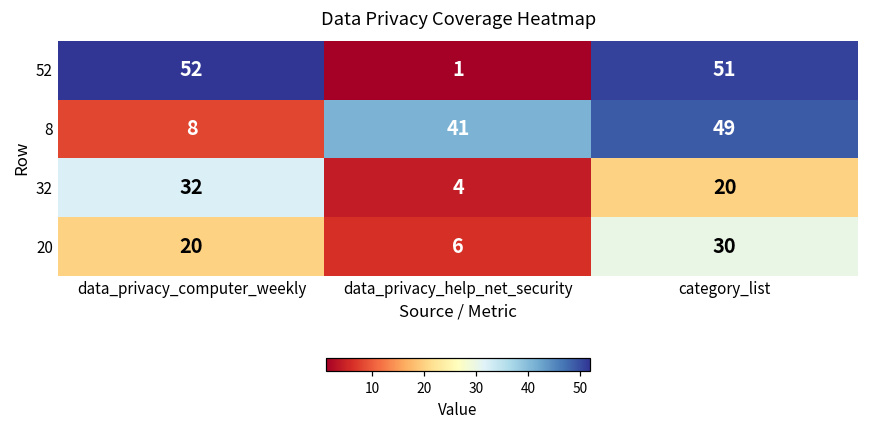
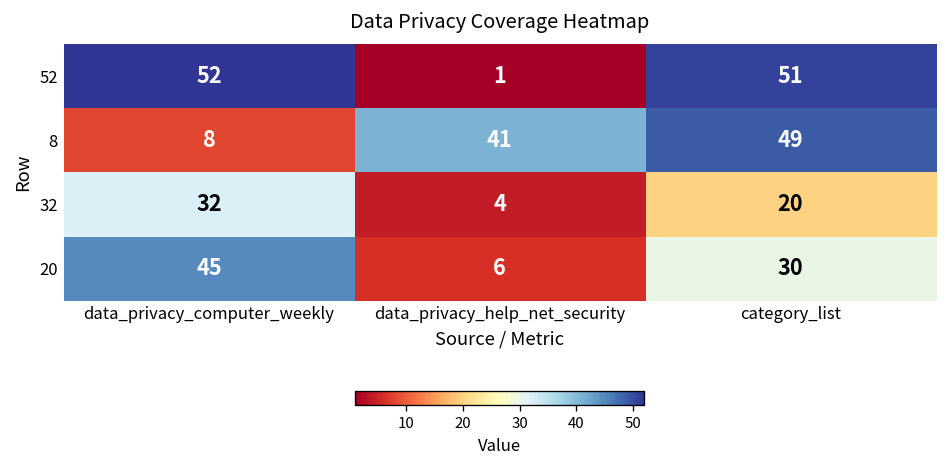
  {
    "52": {
      "data_privacy_computer_weekly": 52,
      "data_privacy_help_net_security": 1,
      "category_list": 51
    },
    "8": {
      "data_privacy_computer_weekly": 8,
      "data_privacy_help_net_security": 41,
      "category_list": 49
    },
    "32": {
      "data_privacy_computer_weekly": 32,
      "data_privacy_help_net_security": 4,
      "category_list": 20
    },
    "20": {
-     "data_privacy_computer_weekly": 20,
+     "data_privacy_computer_weekly": 45,
      "data_privacy_help_net_security": 6,
      "category_list": 30
    }
  }
